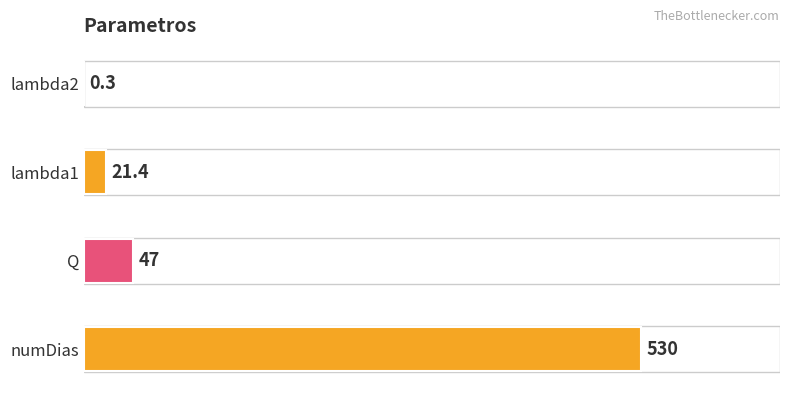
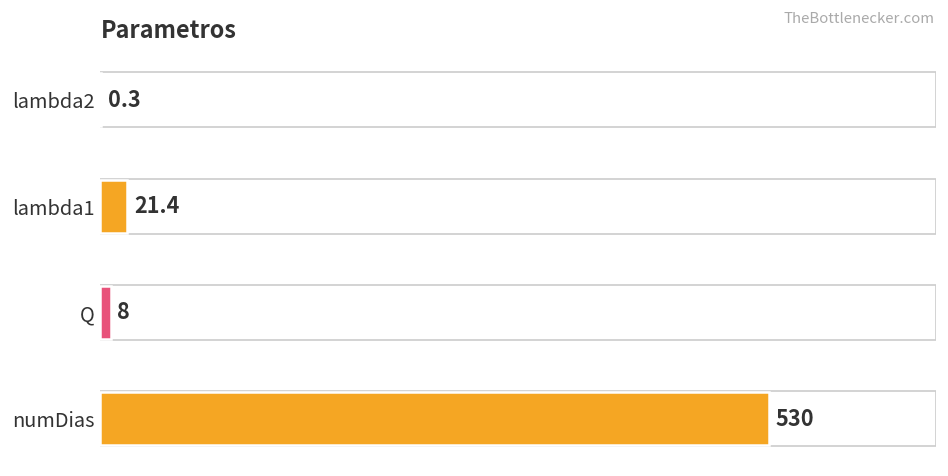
  {
    "lambda2": 0.3,
    "lambda1": 21.4,
-   "Q": 47,
+   "Q": 8,
    "numDias": 530
  }
